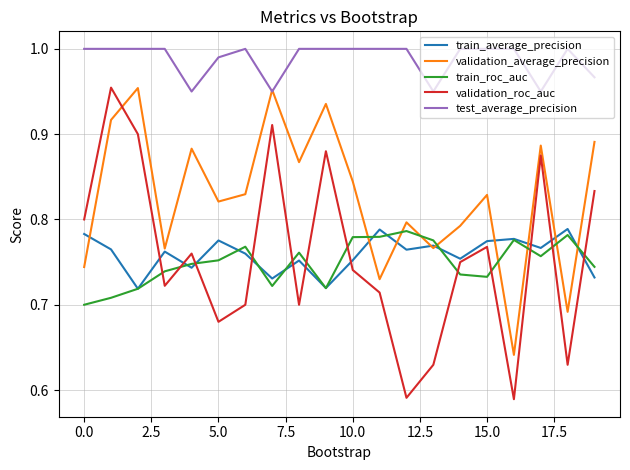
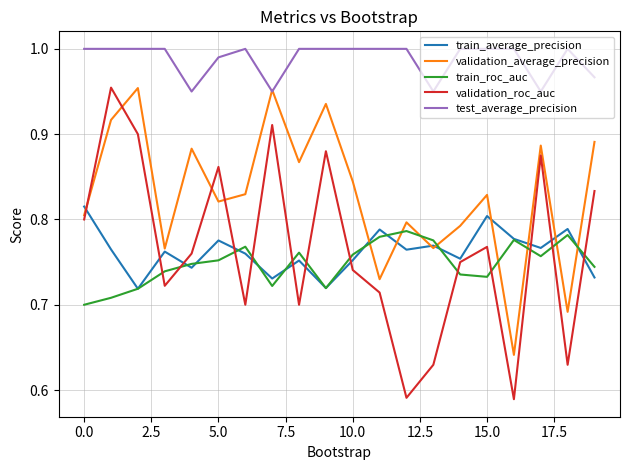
  {
    "train_average_precision": {
-     "0.0": 0.78,
+     "0.0": 0.82,
      "5.0": 0.78,
      "10.0": 0.75,
-     "15.0": 0.77
+     "15.0": 0.80
    },
    "validation_average_precision": {
-     "0.0": 0.74,
+     "0.0": 0.81,
      "5.0": 0.82,
      "10.0": 0.84,
      "15.0": 0.83
    },
    "train_roc_auc": {
      "0.0": 0.70,
      "5.0": 0.75,
-     "10.0": 0.78,
+     "10.0": 0.76,
      "15.0": 0.73
    },
    "validation_roc_auc": {
      "0.0": 0.80,
-     "5.0": 0.68,
+     "5.0": 0.86,
      "10.0": 0.74,
      "15.0": 0.77
    },
    "test_average_precision": {
      "0.0": 1.00,
      "5.0": 0.99,
      "10.0": 1.00
    }
  }
